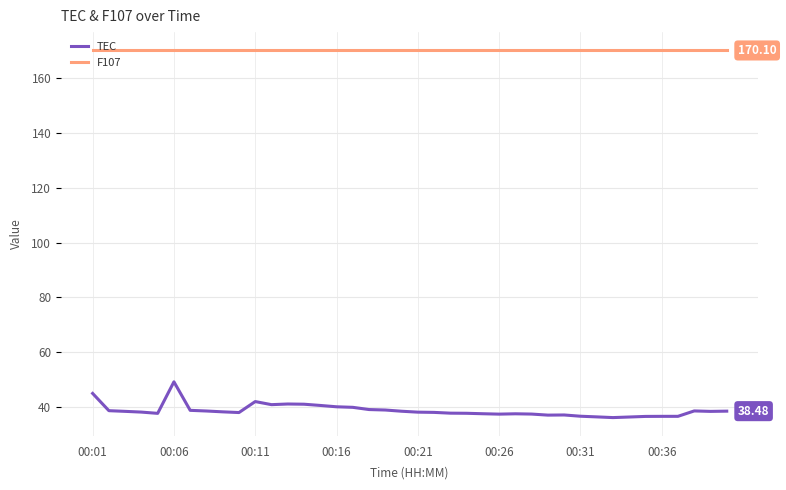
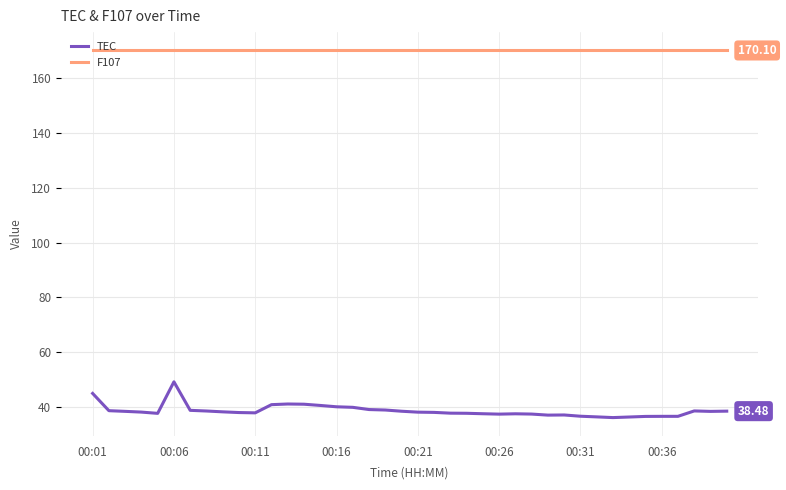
  {
    "TEC": {
      "00:01": 45,
      "00:06": 49,
-     "00:11": 42,
+     "00:11": 38,
      "00:16": 40,
      "00:21": 38,
      "00:26": 37,
      "00:31": 37,
      "00:36": 37
    },
    "F107": {
      "00:01": 170,
      "00:06": 170,
      "00:11": 170,
      "00:16": 170,
      "00:21": 170,
      "00:26": 170,
      "00:31": 170,
      "00:36": 170
    }
  }
